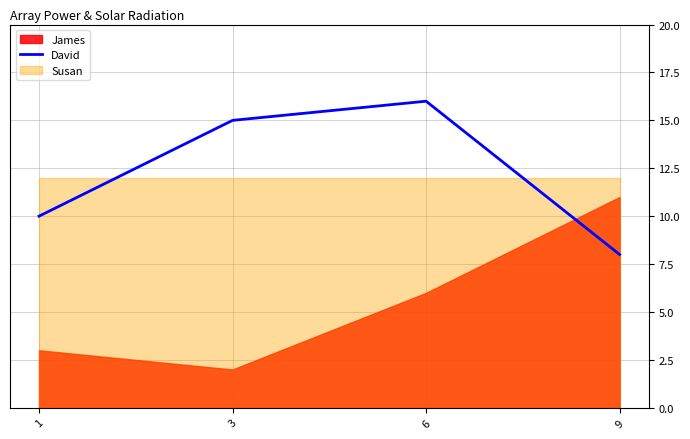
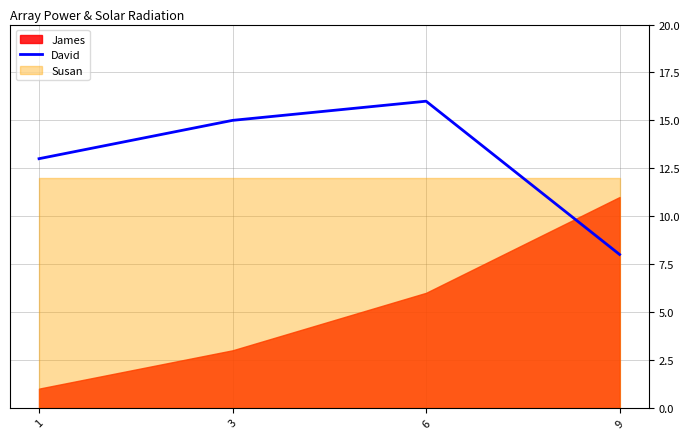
  {
    "David": {
-     "1": 10,
+     "1": 13,
      "3": 15,
      "6": 16,
      "9": 8
    },
    "James": {
-     "1": 3,
-     "3": 2,
+     "1": 1,
+     "3": 3,
      "6": 6,
      "9": 11
    },
    "Susan": {
      "1": 12,
      "3": 12,
      "6": 12,
      "9": 12
    }
  }
